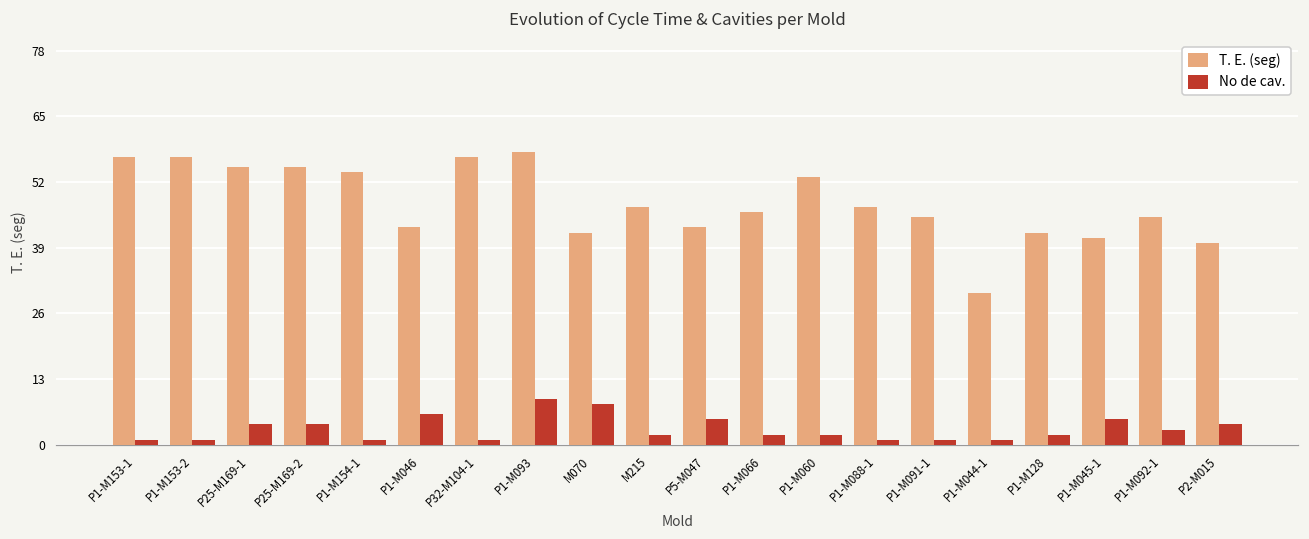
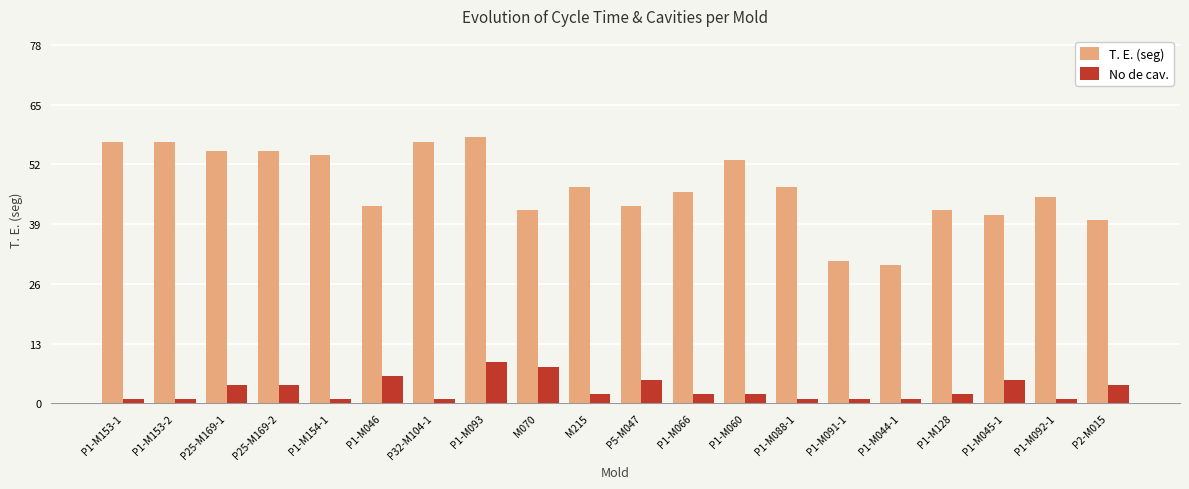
  {
    "T. E. (seg)": {
      "P1-M153-1": 57,
      "P1-M153-2": 57,
      "P25-M169-1": 55,
      "P25-M169-2": 55,
      "P1-M154-1": 54,
      "P1-M046": 43,
      "P32-M104-1": 57,
      "P1-M093": 58,
      "M070": 42,
      "M215": 47,
      "P5-M047": 43,
      "P1-M066": 46,
      "P1-M060": 53,
      "P1-M088-1": 47,
-     "P1-M091-1": 45,
+     "P1-M091-1": 31,
      "P1-M044-1": 30,
      "P1-M128": 42,
      "P1-M045-1": 41,
      "P1-M092-1": 45,
      "P2-M015": 40
    },
    "No de cav.": {
      "P1-M153-1": 1,
      "P1-M153-2": 1,
      "P25-M169-1": 4,
      "P25-M169-2": 4,
      "P1-M154-1": 1,
      "P1-M046": 6,
      "P32-M104-1": 1,
      "P1-M093": 9,
      "M070": 8,
      "M215": 2,
      "P5-M047": 5,
      "P1-M066": 2,
      "P1-M060": 2,
      "P1-M088-1": 1,
      "P1-M091-1": 1,
      "P1-M044-1": 1,
      "P1-M128": 2,
      "P1-M045-1": 5,
-     "P1-M092-1": 3,
+     "P1-M092-1": 1,
      "P2-M015": 4
    }
  }
